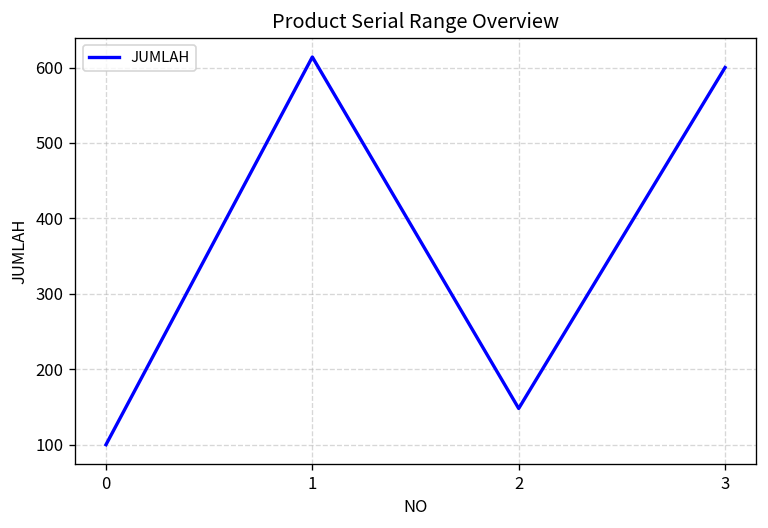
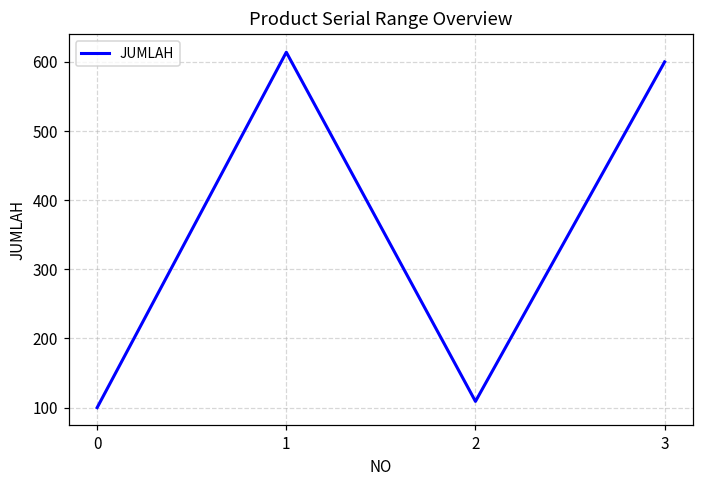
  {
    "0": 100,
    "1": 610,
-   "2": 150,
+   "2": 110,
    "3": 600
  }
